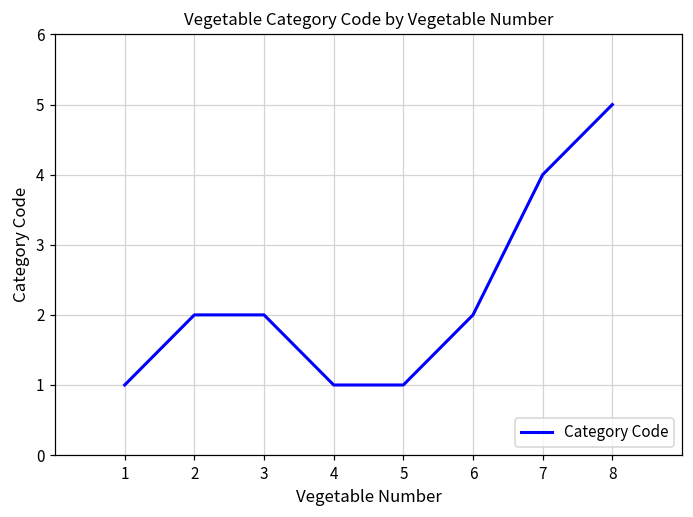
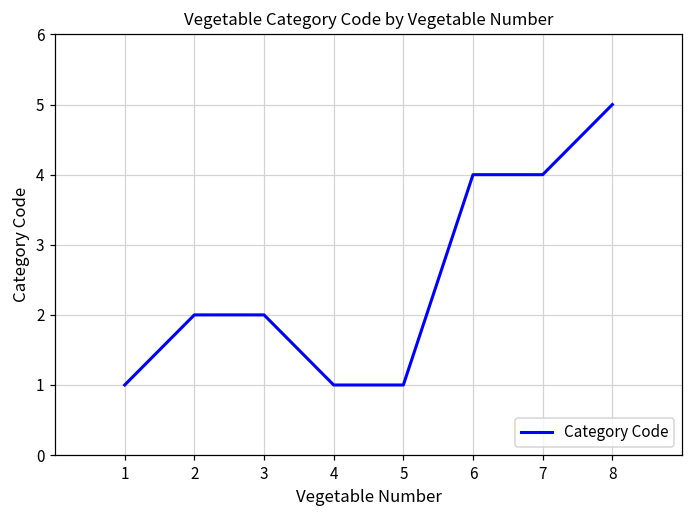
  {
    "1": 1,
    "2": 2,
    "3": 2,
    "4": 1,
    "5": 1,
-   "6": 2,
+   "6": 4,
    "7": 4,
    "8": 5
  }
